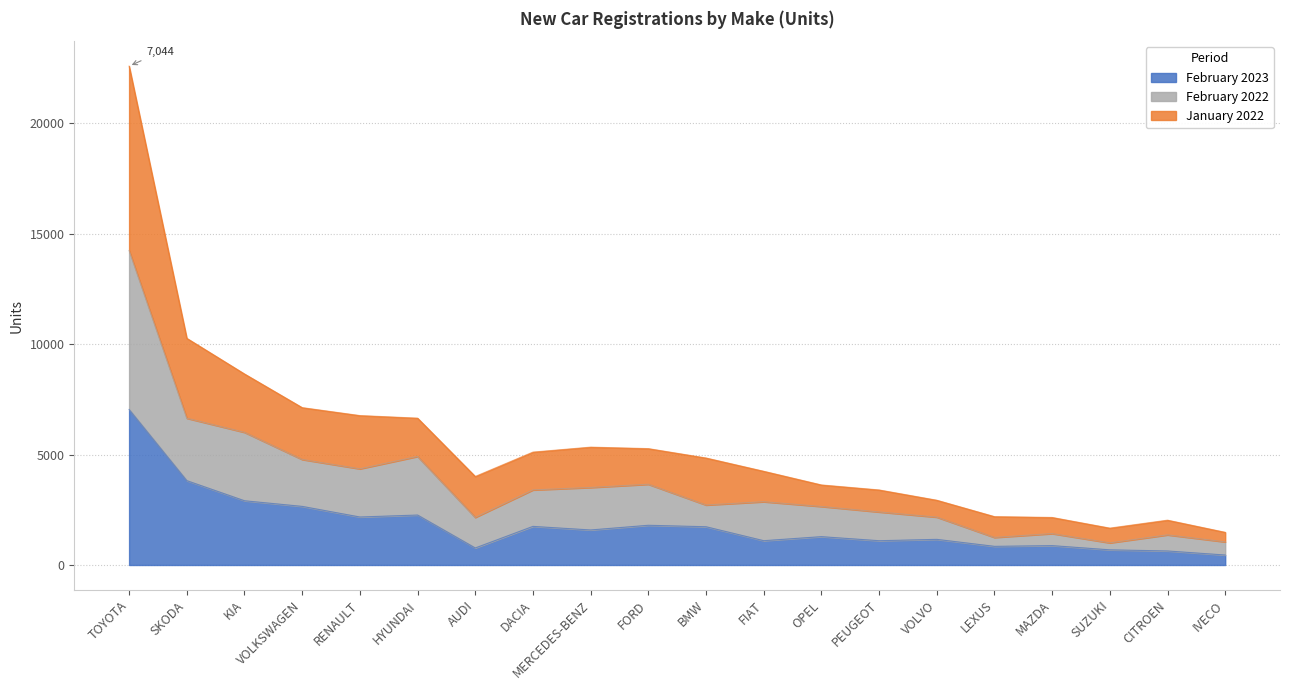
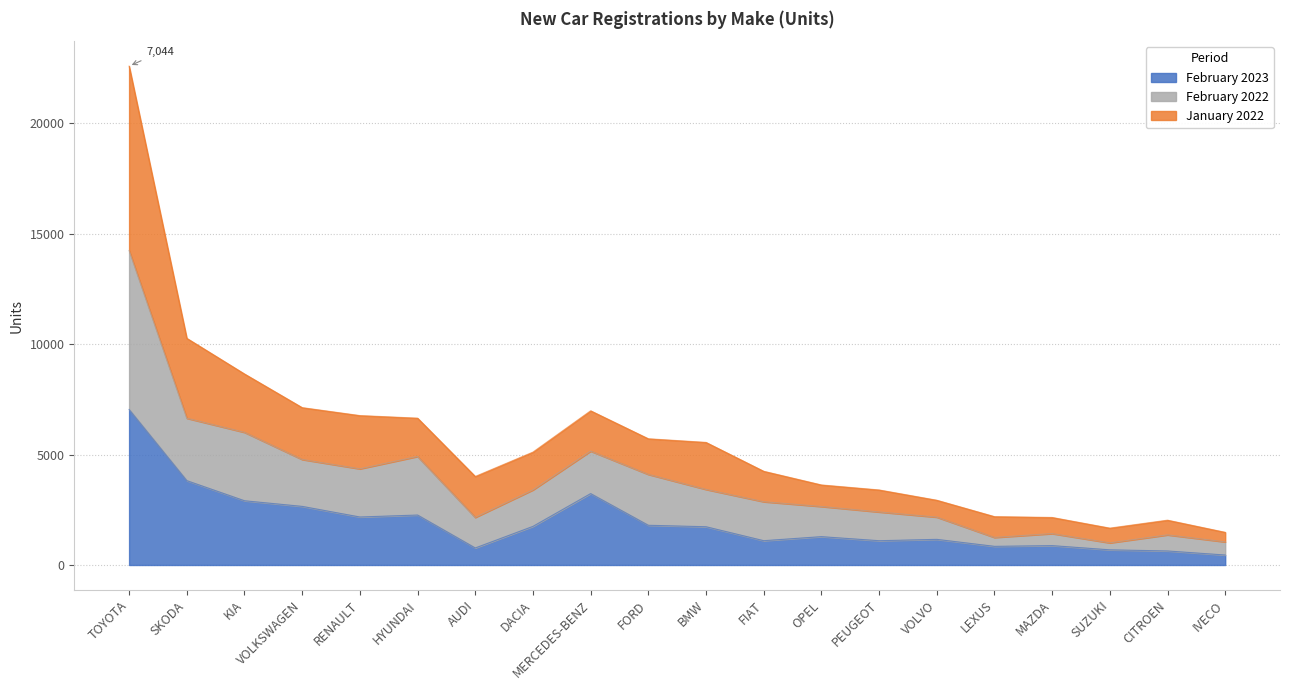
  {
    "February 2023": {
      "TOYOTA": 7000,
      "SKODA": 3800,
      "KIA": 2900,
      "VOLKSWAGEN": 2700,
      "RENAULT": 2200,
      "HYUNDAI": 2300,
      "AUDI": 800,
      "DACIA": 1700,
-     "MERCEDES-BENZ": 1600,
+     "MERCEDES-BENZ": 3200,
      "FORD": 1800,
      "BMW": 1700,
      "FIAT": 1100,
      "OPEL": 1300,
      "PEUGEOT": 1100,
      "VOLVO": 1200,
      "LEXUS": 800,
      "MAZDA": 900,
      "SUZUKI": 700,
      "CITROEN": 600,
      "IVECO": 500
    },
    "February 2022": {
      "TOYOTA": 7200,
      "SKODA": 2800,
      "KIA": 3100,
      "VOLKSWAGEN": 2100,
      "RENAULT": 2200,
      "HYUNDAI": 2700,
      "AUDI": 1400,
      "DACIA": 1700,
      "MERCEDES-BENZ": 1900,
-     "FORD": 1900,
-     "BMW": 1000,
+     "FORD": 2300,
+     "BMW": 1700,
      "FIAT": 1800,
      "OPEL": 1400,
      "PEUGEOT": 1300,
      "VOLVO": 1000,
      "LEXUS": 400,
      "MAZDA": 500,
      "SUZUKI": 300,
      "CITROEN": 700,
      "IVECO": 600
    },
    "January 2022": {
      "SKODA": 3600,
      "KIA": 2600,
      "VOLKSWAGEN": 2300,
      "RENAULT": 2400,
      "HYUNDAI": 1700,
      "AUDI": 1900,
      "DACIA": 1700,
      "MERCEDES-BENZ": 1800,
      "FORD": 1600,
      "BMW": 2100,
      "FIAT": 1400,
      "OPEL": 1000,
      "PEUGEOT": 1000,
      "VOLVO": 800,
      "LEXUS": 900,
      "MAZDA": 700,
      "SUZUKI": 700,
      "CITROEN": 700,
      "IVECO": 400
    }
  }
